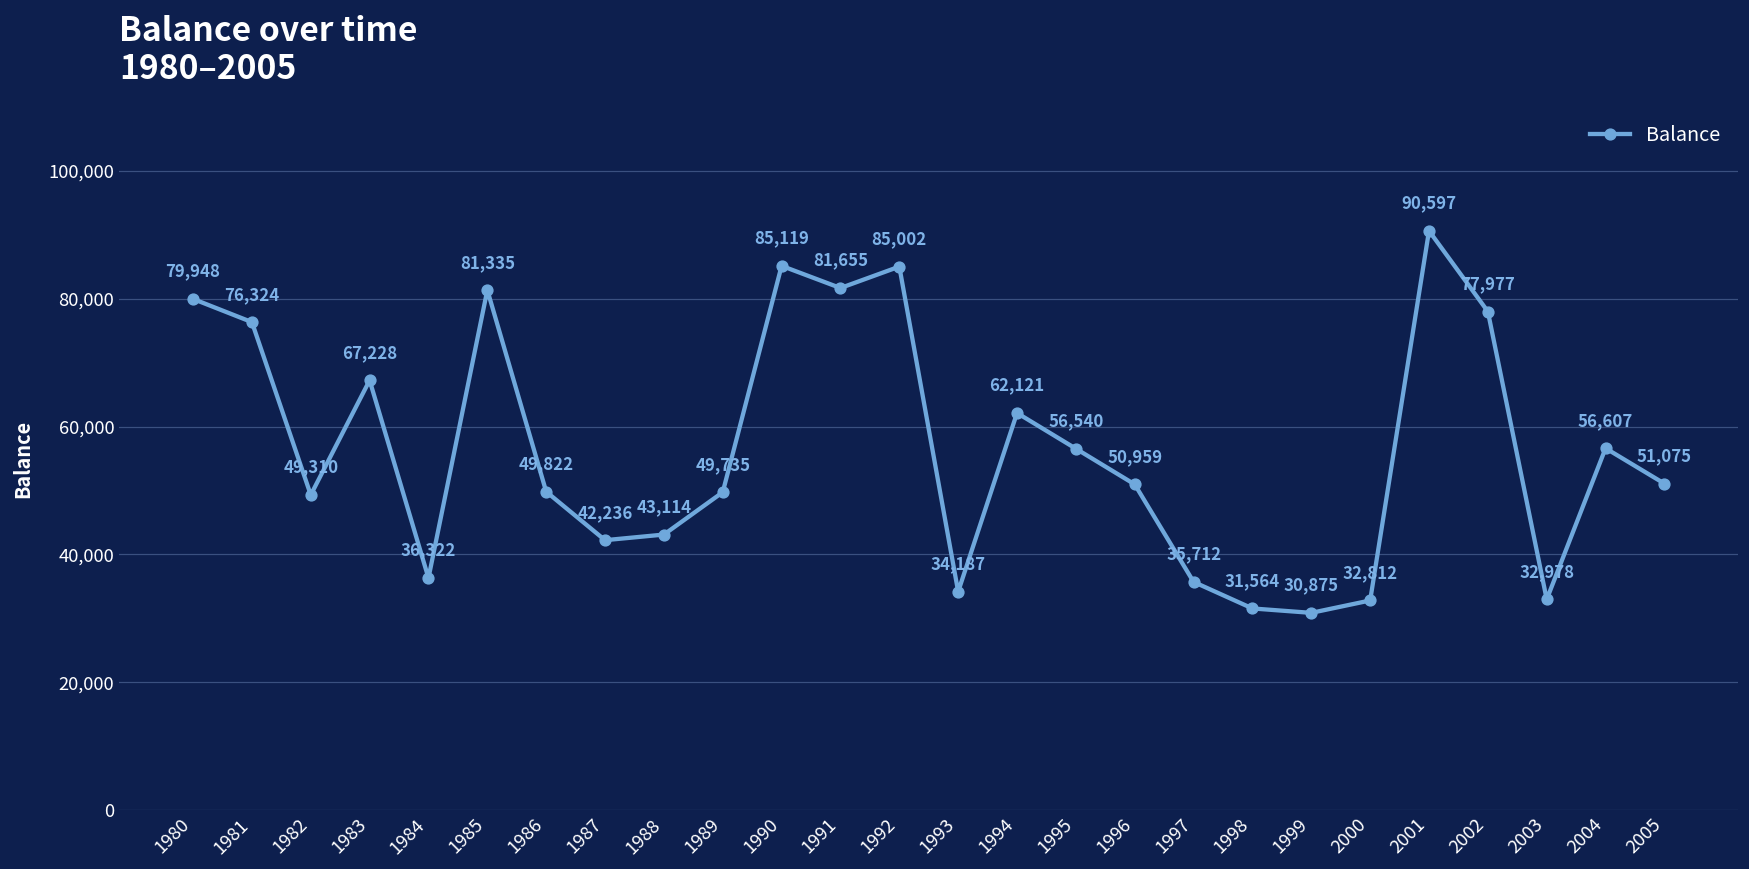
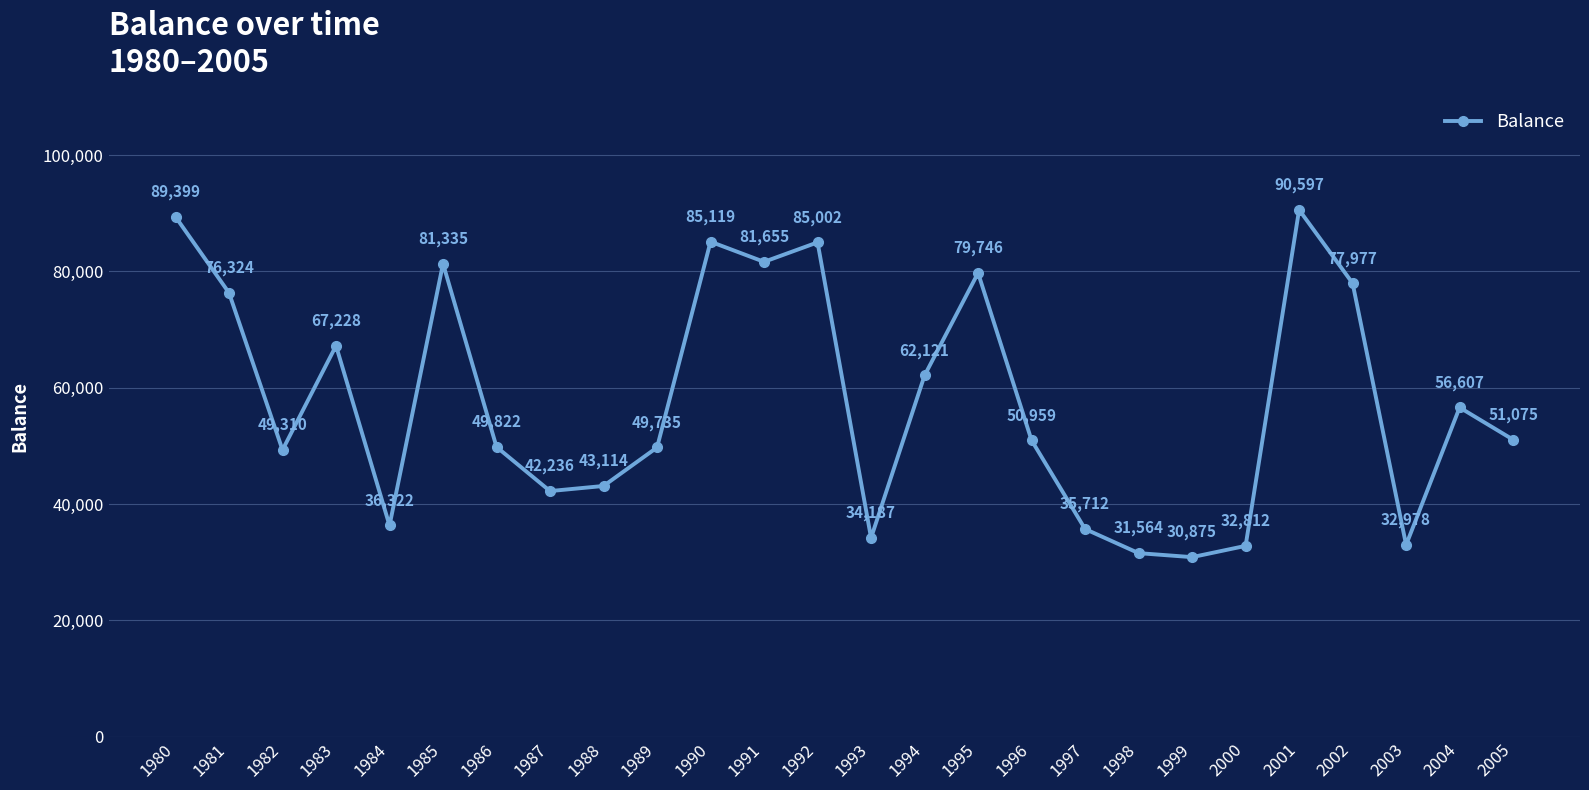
  {
-   "1980": "79,948",
+   "1980": "89,399",
    "1981": "76,324",
    "1982": "49,310",
    "1983": "67,228",
    "1984": "36,322",
    "1985": "81,335",
    "1986": "49,822",
    "1987": "42,236",
    "1988": "43,114",
    "1989": "49,735",
    "1990": "85,119",
    "1991": "81,655",
    "1992": "85,002",
    "1993": "34,187",
    "1994": "62,121",
-   "1995": "56,540",
+   "1995": "79,746",
    "1996": "50,959",
    "1997": "35,712",
    "1998": "31,564",
    "1999": "30,875",
    "2000": "32,812",
    "2001": "90,597",
    "2002": "77,977",
    "2003": "32,978",
    "2004": "56,607",
    "2005": "51,075"
  }
